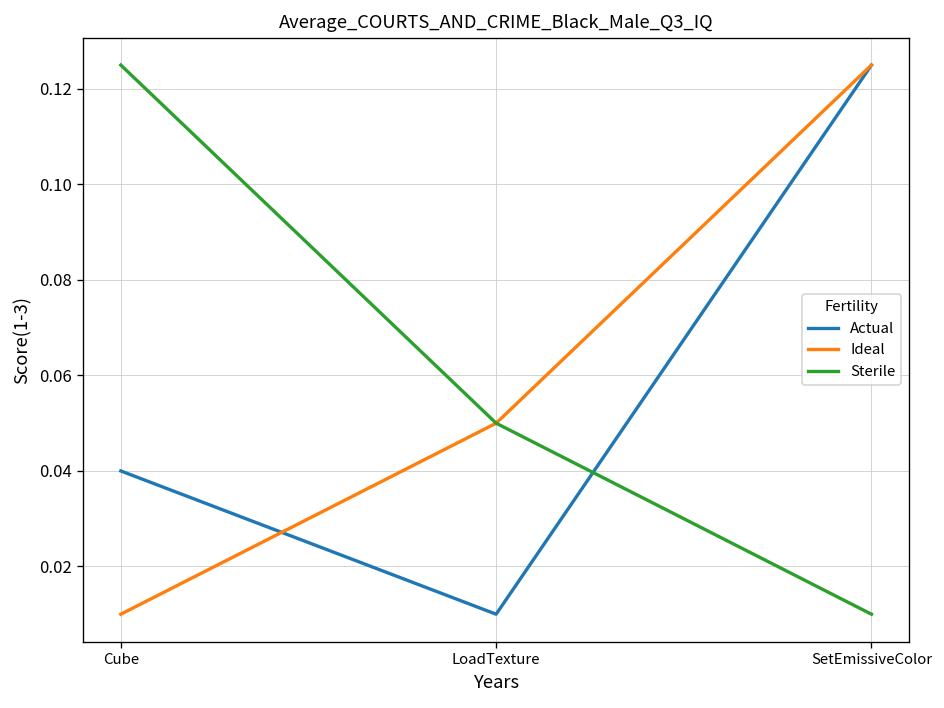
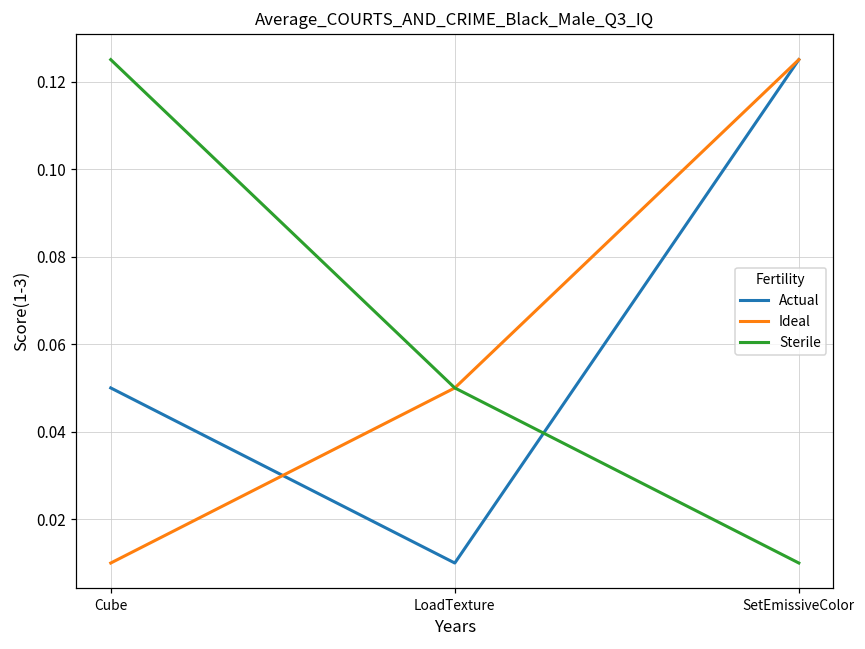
  {
    "Actual": {
-     "Cube": 0.04,
+     "Cube": 0.05,
      "LoadTexture": 0.01
    },
    "Ideal": {
      "Cube": 0.01
    },
    "Sterile": {
      "Cube": 0.125,
      "SetEmissiveColor": 0.01
    }
  }
